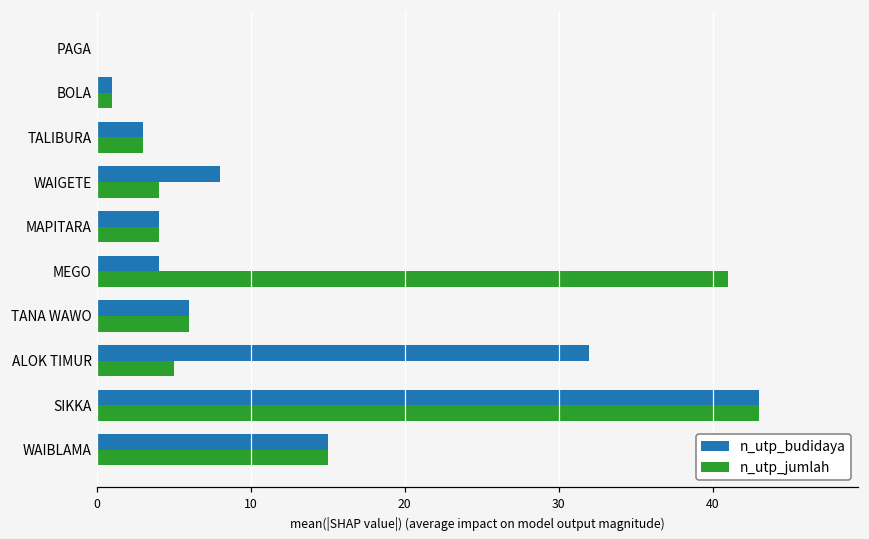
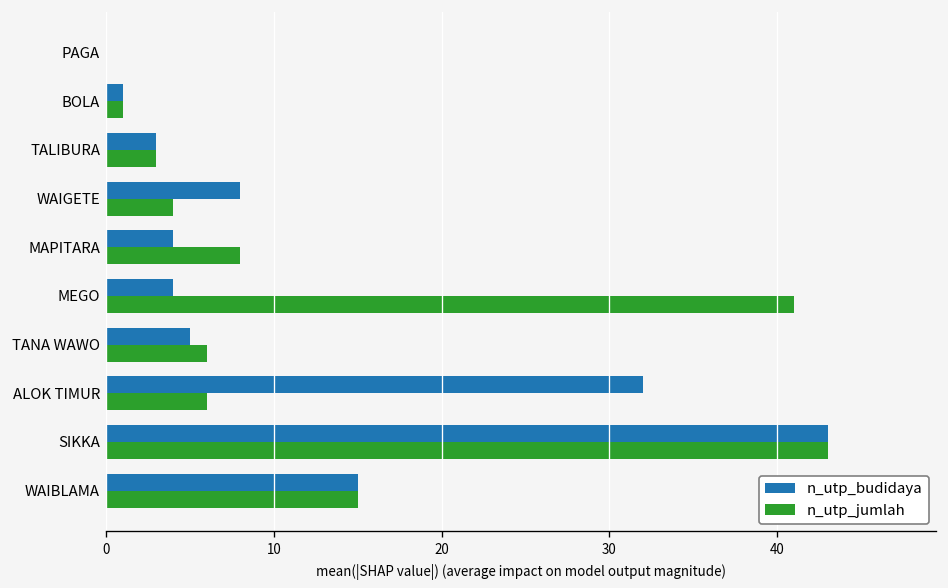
  {
    "n_utp_budidaya": {
      "PAGA": 0,
      "BOLA": 1,
      "TALIBURA": 3,
      "WAIGETE": 8,
      "MAPITARA": 4,
      "MEGO": 4,
-     "TANA WAWO": 6,
+     "TANA WAWO": 5,
      "ALOK TIMUR": 32,
      "SIKKA": 43,
      "WAIBLAMA": 15
    },
    "n_utp_jumlah": {
      "PAGA": 0,
      "BOLA": 1,
      "TALIBURA": 3,
      "WAIGETE": 4,
-     "MAPITARA": 4,
+     "MAPITARA": 8,
      "MEGO": 41,
      "TANA WAWO": 6,
-     "ALOK TIMUR": 5,
+     "ALOK TIMUR": 6,
      "SIKKA": 43,
      "WAIBLAMA": 15
    }
  }
